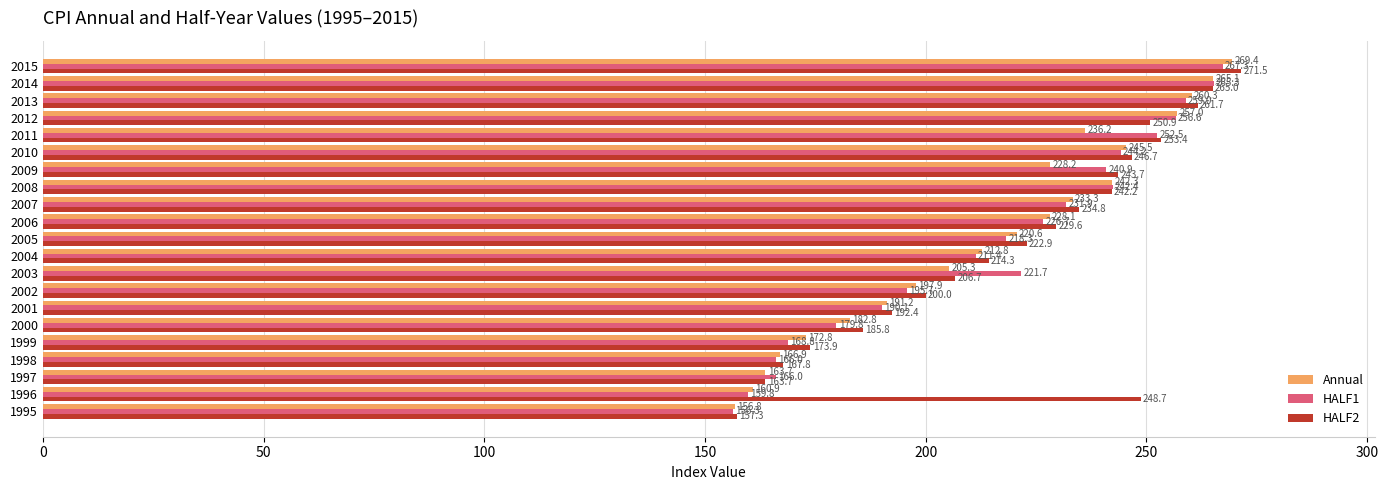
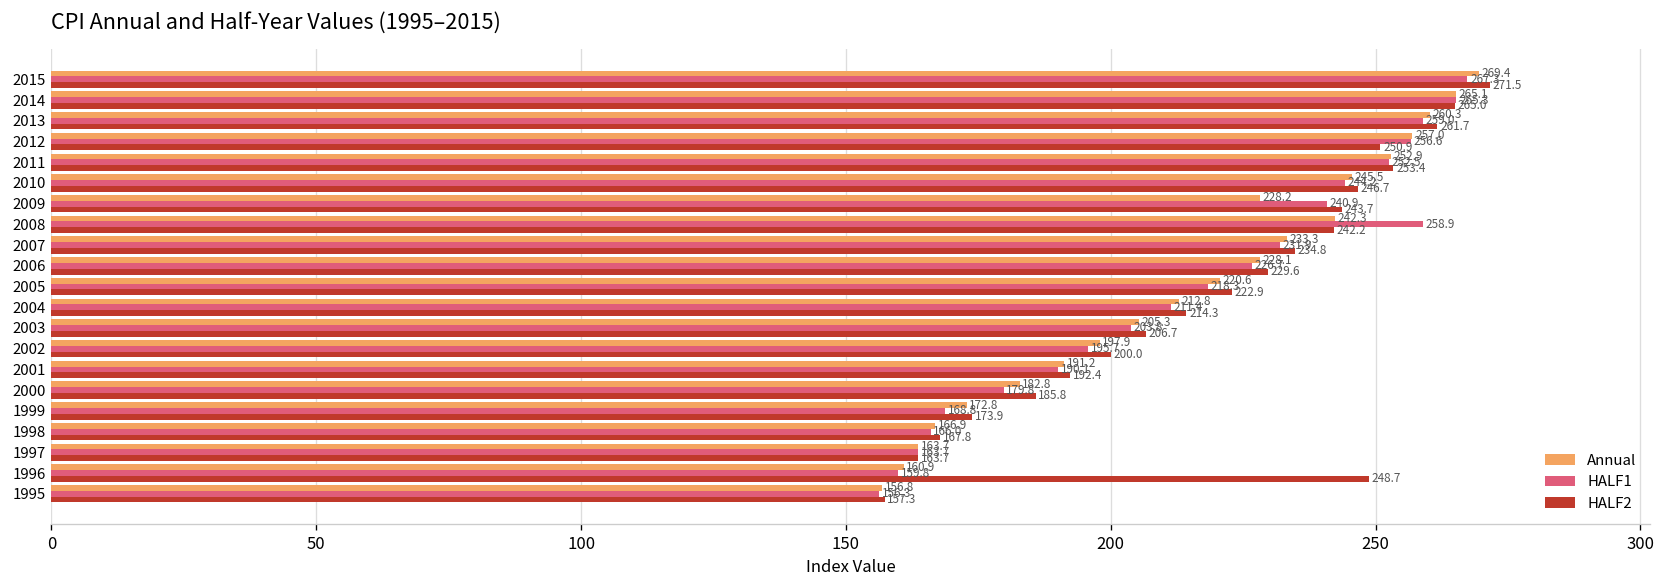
  {
    "Annual": {
-     "2011": 236.2,
+     "2011": 252.9,
      "2009": 228.2
    },
    "HALF1": {
-     "2008": 242.4,
-     "2003": 221.7,
+     "2008": 258.9,
+     "2003": 203.8,
      "1999": 168.8,
-     "1997": 166.0
+     "1997": 163.7
    },
    "HALF2": {
      "2015": 271.5,
      "2008": 242.2,
      "2005": 222.9,
      "2002": 200.0,
      "2000": 185.8,
      "1999": 173.9,
      "1996": 248.7
    }
  }
